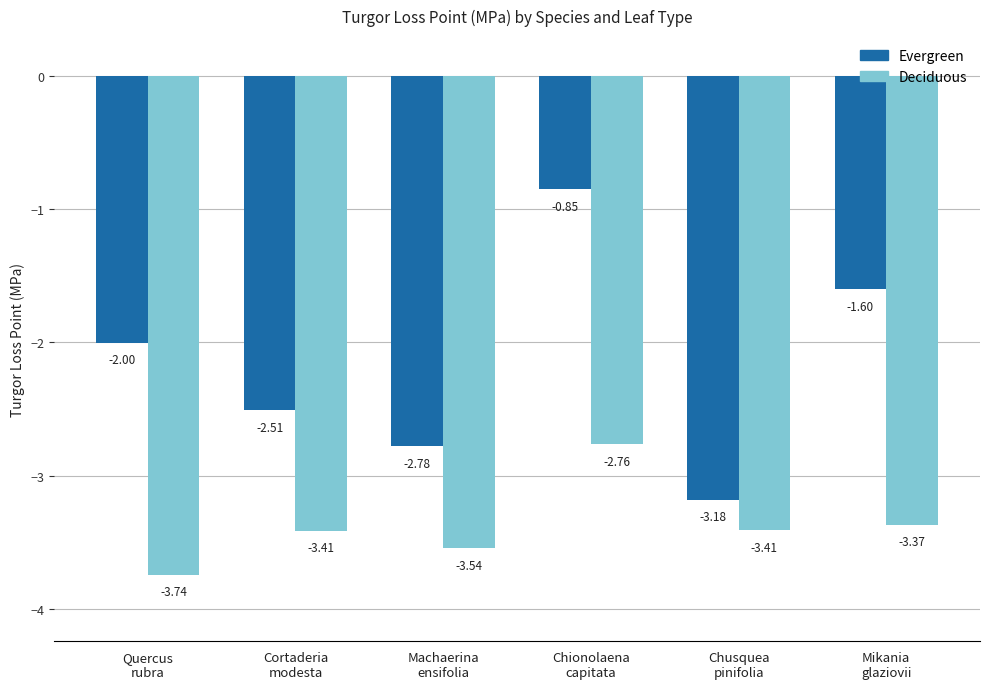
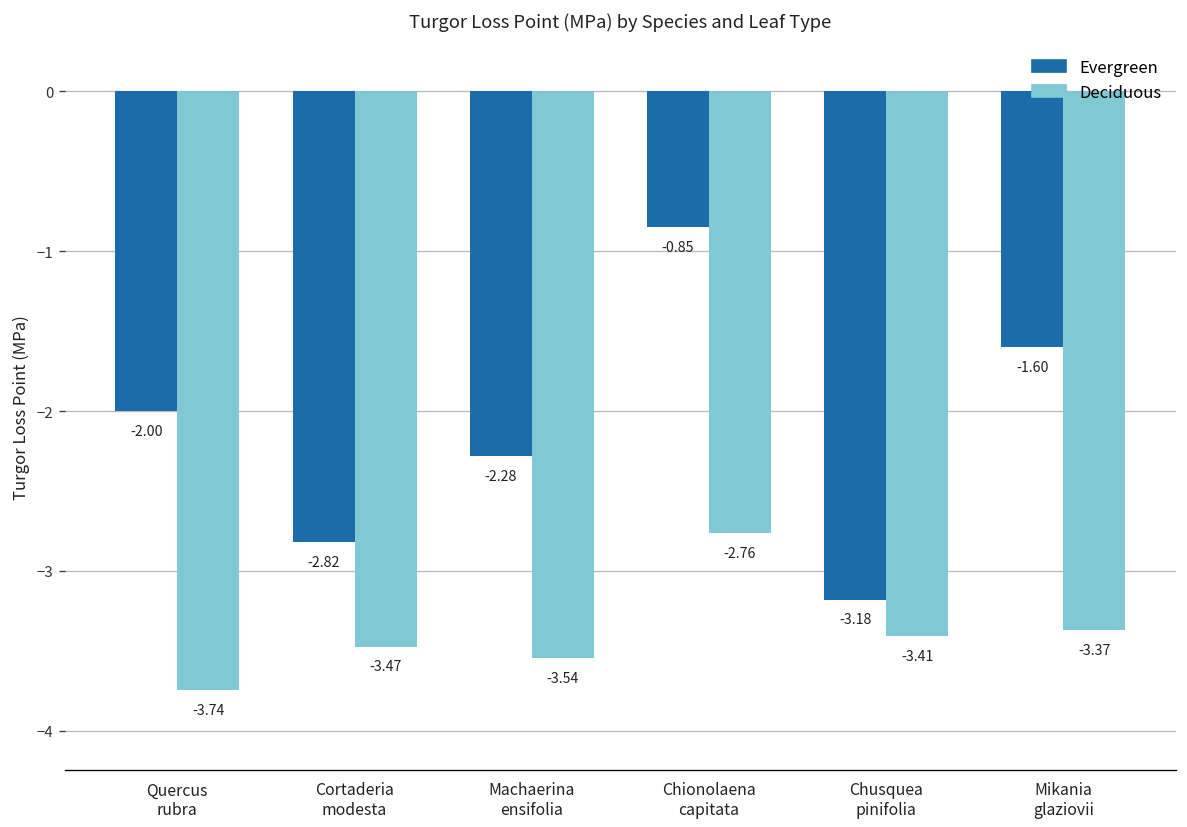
  {
    "Evergreen": {
      "Quercus rubra": -2.00,
-     "Cortaderia modesta": -2.51,
-     "Machaerina ensifolia": -2.78,
+     "Cortaderia modesta": -2.82,
+     "Machaerina ensifolia": -2.28,
      "Chionolaena capitata": -0.85,
      "Chusquea pinifolia": -3.18,
      "Mikania glaziovii": -1.60
    },
    "Deciduous": {
      "Quercus rubra": -3.74,
-     "Cortaderia modesta": -3.41,
+     "Cortaderia modesta": -3.47,
      "Machaerina ensifolia": -3.54,
      "Chionolaena capitata": -2.76,
      "Chusquea pinifolia": -3.41,
      "Mikania glaziovii": -3.37
    }
  }
